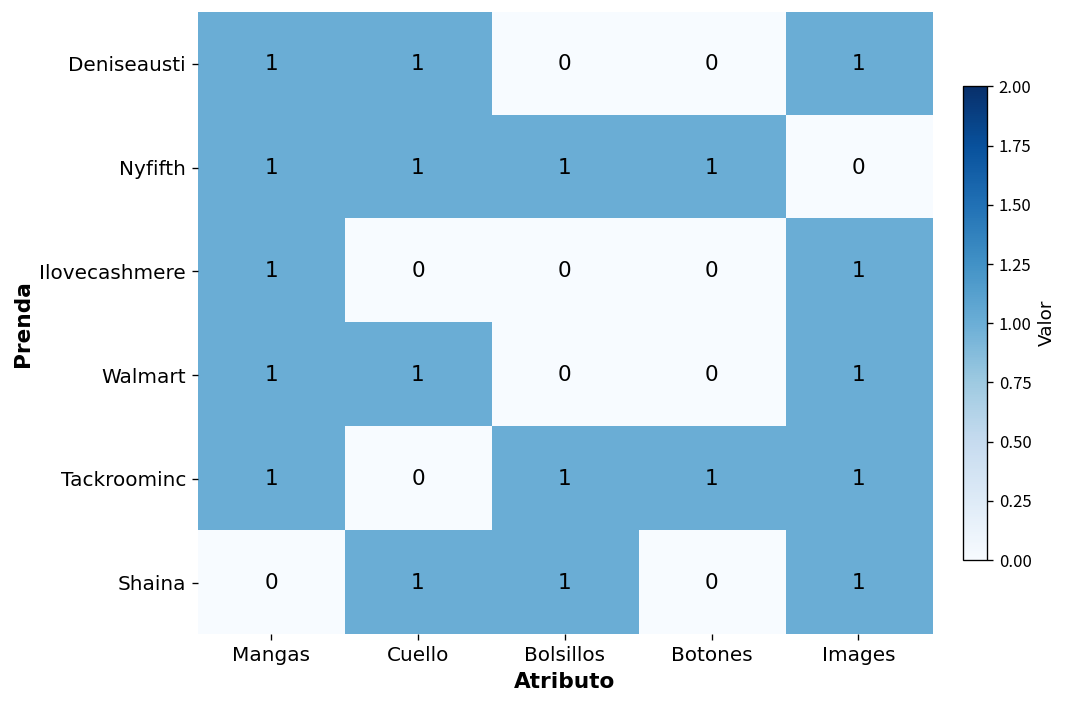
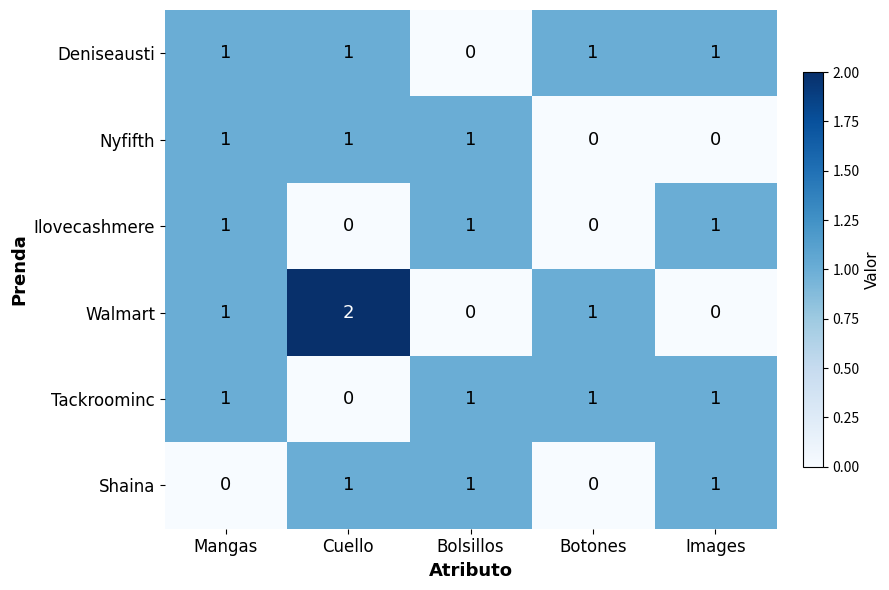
  {
    "Deniseausti": {
      "Mangas": 1,
      "Cuello": 1,
      "Bolsillos": 0,
-     "Botones": 0,
+     "Botones": 1,
      "Images": 1
    },
    "Nyfifth": {
      "Mangas": 1,
      "Cuello": 1,
      "Bolsillos": 1,
-     "Botones": 1,
+     "Botones": 0,
      "Images": 0
    },
    "Ilovecashmere": {
      "Mangas": 1,
      "Cuello": 0,
-     "Bolsillos": 0,
+     "Bolsillos": 1,
      "Botones": 0,
      "Images": 1
    },
    "Walmart": {
      "Mangas": 1,
-     "Cuello": 1,
+     "Cuello": 2,
      "Bolsillos": 0,
-     "Botones": 0,
-     "Images": 1
+     "Botones": 1,
+     "Images": 0
    },
    "Tackroominc": {
      "Mangas": 1,
      "Cuello": 0,
      "Bolsillos": 1,
      "Botones": 1,
      "Images": 1
    },
    "Shaina": {
      "Mangas": 0,
      "Cuello": 1,
      "Bolsillos": 1,
      "Botones": 0,
      "Images": 1
    }
  }
